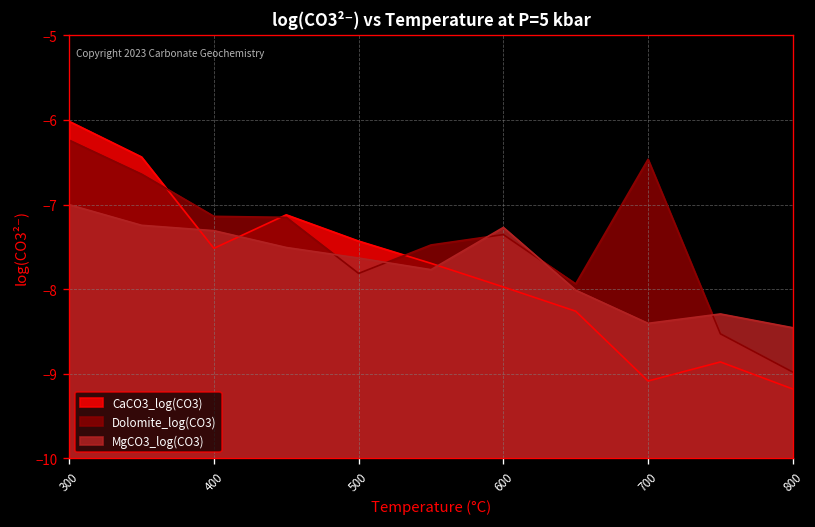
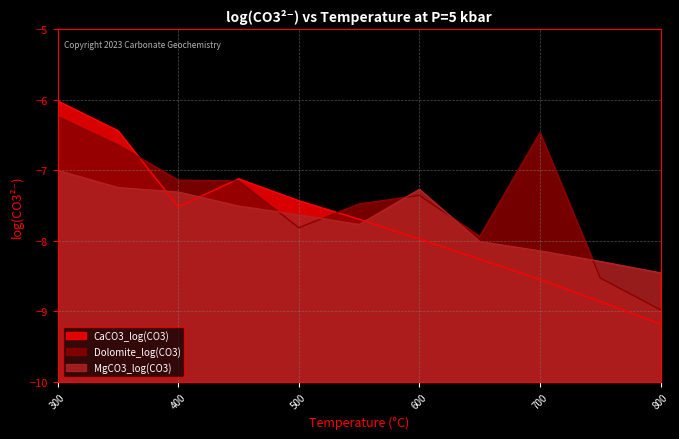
  {
    "CaCO3_log(CO3)": {
      "300": -6.0,
      "400": -7.5,
      "500": -7.4,
      "600": -8.0,
-     "700": -9.1,
+     "700": -8.5,
      "800": -9.2
    },
    "Dolomite_log(CO3)": {
      "300": -6.2,
      "400": -7.1,
      "500": -7.8,
      "600": -7.4,
      "700": -6.5,
      "800": -9.0
    },
    "MgCO3_log(CO3)": {
      "300": -7.0,
      "400": -7.3,
      "500": -7.6,
      "600": -7.3,
-     "700": -8.4,
+     "700": -8.1,
      "800": -8.5
    }
  }
